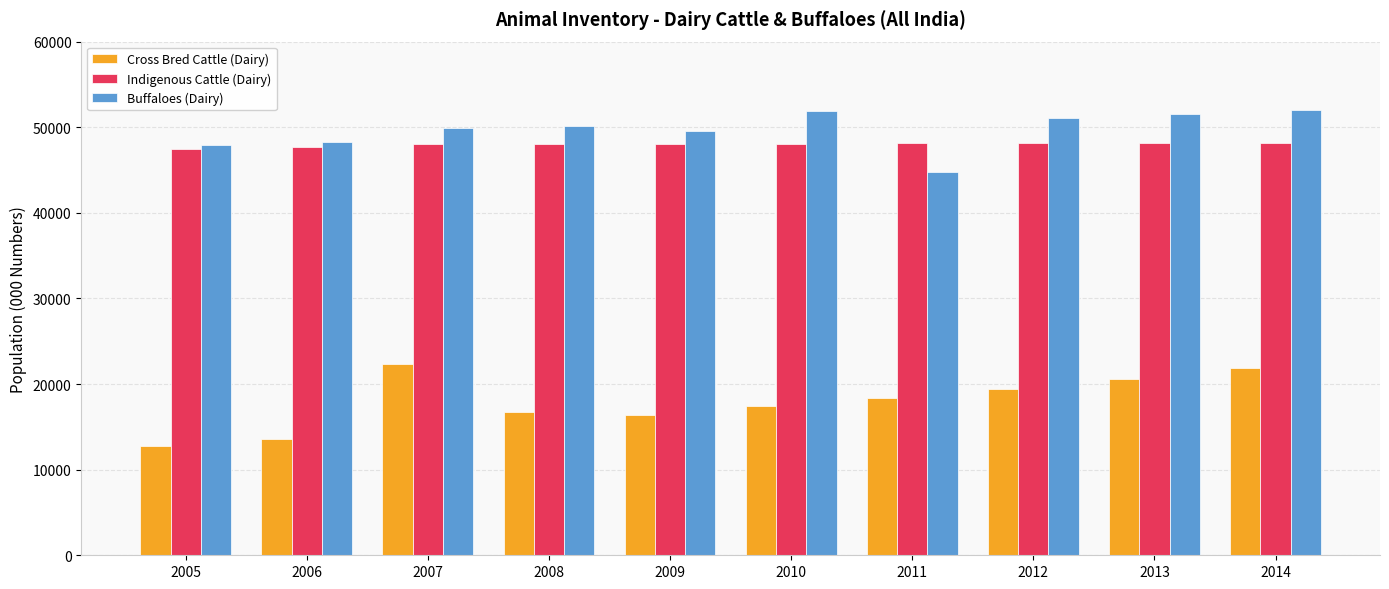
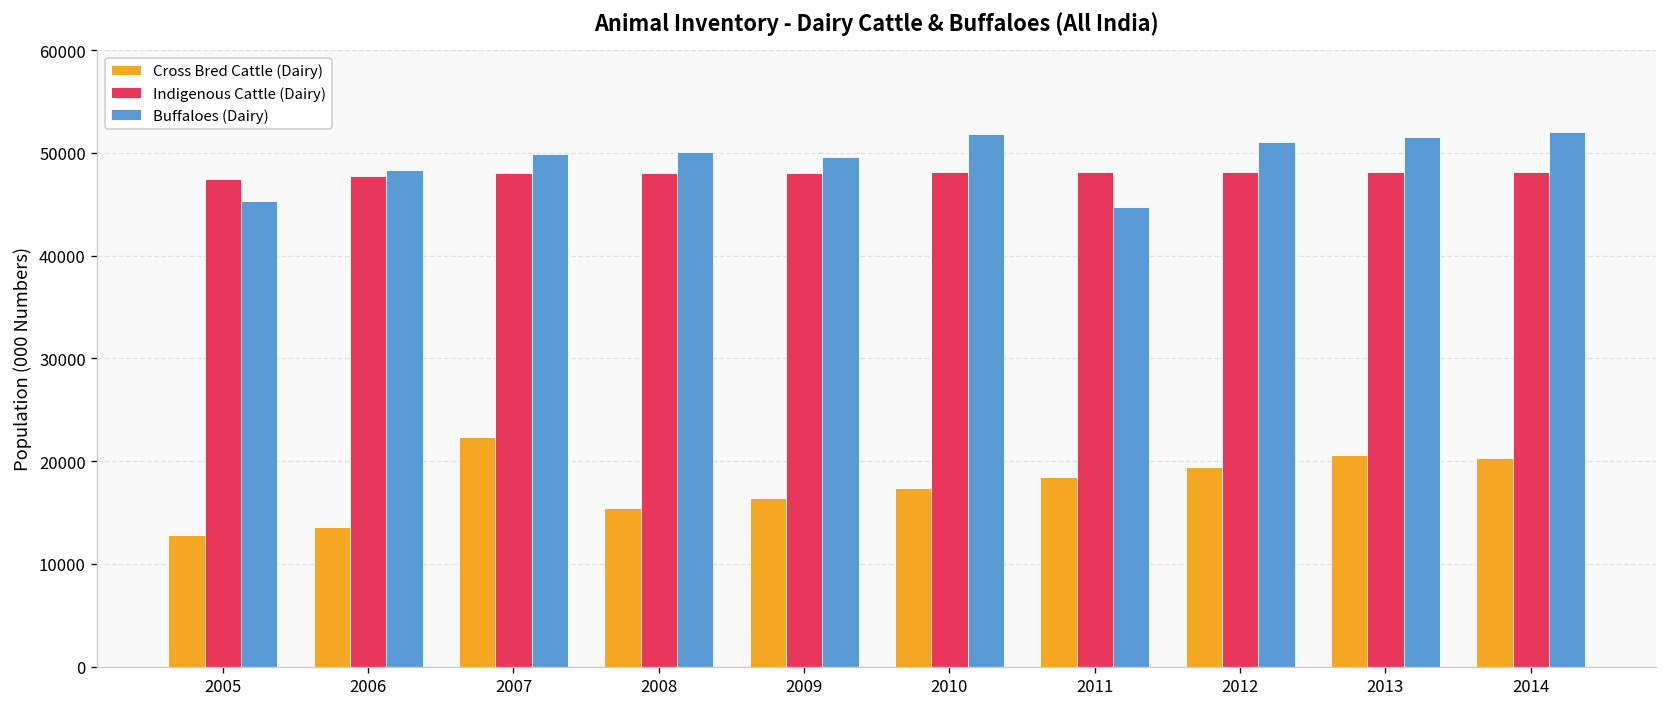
  {
    "Cross Bred Cattle (Dairy)": {
      "2005": 13000,
      "2006": 14000,
      "2007": 22000,
-     "2008": 17000,
+     "2008": 15000,
      "2009": 16000,
      "2010": 17000,
      "2011": 18000,
      "2012": 19000,
      "2013": 21000,
-     "2014": 22000
+     "2014": 20000
    },
    "Indigenous Cattle (Dairy)": {
      "2005": 47000,
      "2006": 48000,
      "2007": 48000,
      "2008": 48000,
      "2009": 48000,
      "2010": 48000,
      "2011": 48000,
      "2012": 48000,
      "2013": 48000,
      "2014": 48000
    },
    "Buffaloes (Dairy)": {
-     "2005": 48000,
+     "2005": 45000,
      "2006": 48000,
      "2007": 50000,
      "2008": 50000,
      "2009": 50000,
      "2010": 52000,
      "2011": 45000,
      "2012": 51000,
      "2013": 52000,
      "2014": 52000
    }
  }
